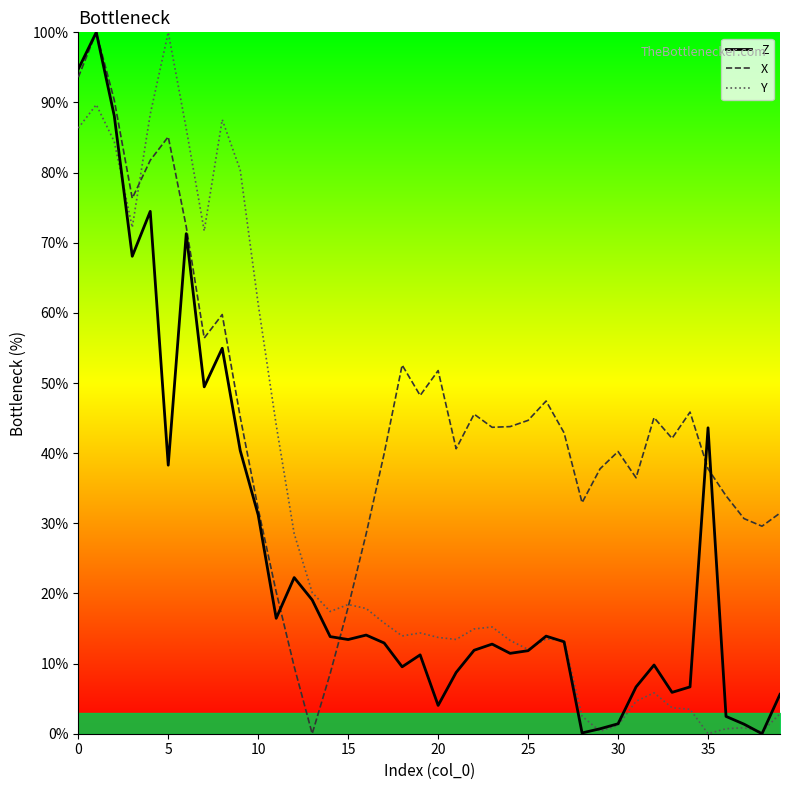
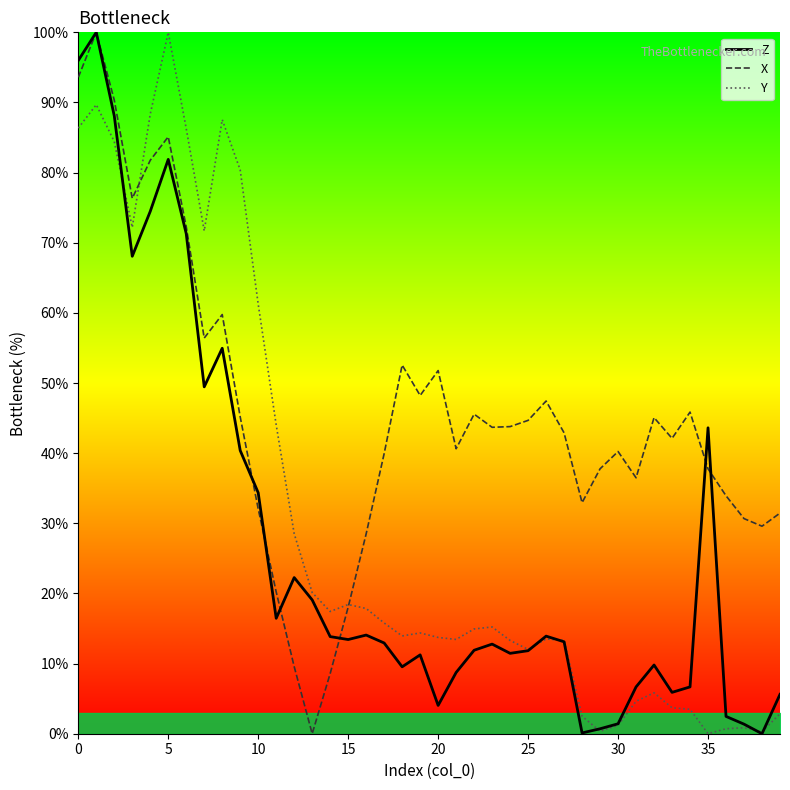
  {
    "Z": {
-     "0": "95%",
-     "5": "38%",
-     "10": "31%",
+     "0": "96%",
+     "5": "82%",
+     "10": "34%",
      "15": "13%",
      "20": "4%",
      "35": "44%"
    }
  }
